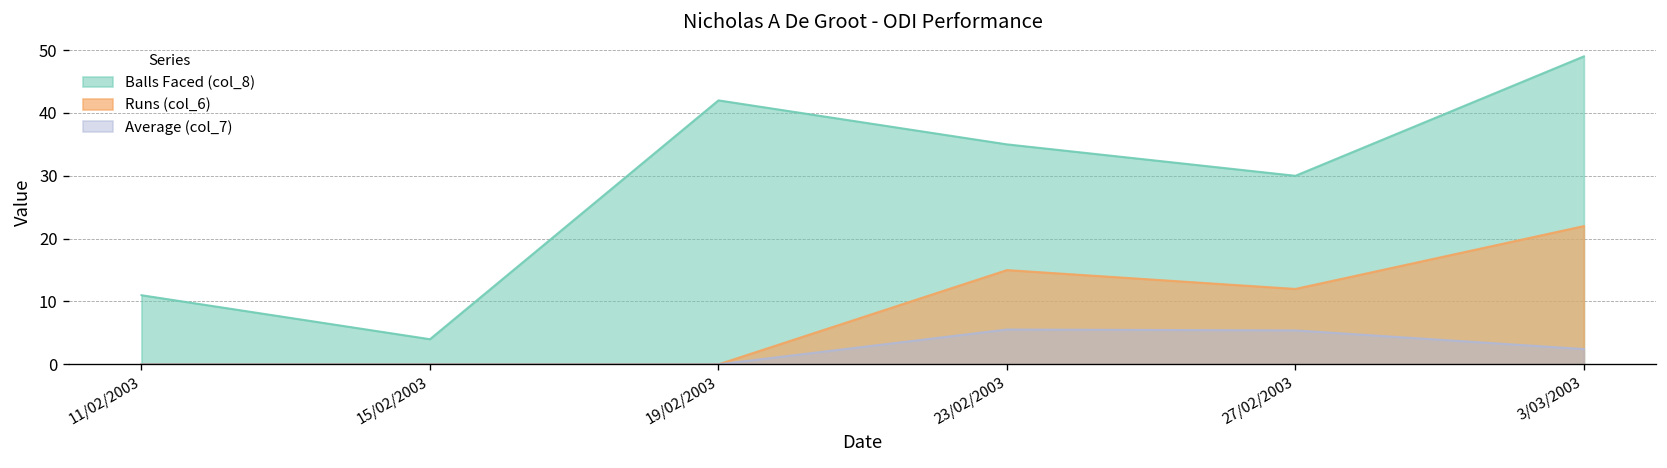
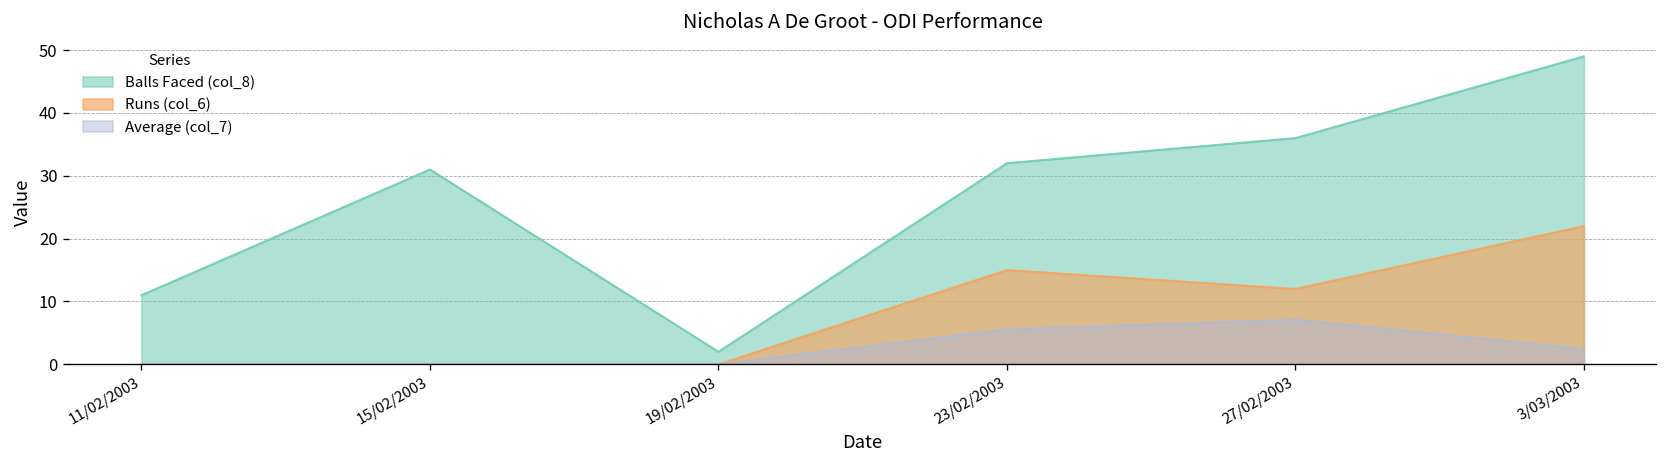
  {
    "Balls Faced (col_8)": {
      "11/02/2003": 11,
-     "15/02/2003": 4,
-     "19/02/2003": 42,
-     "23/02/2003": 35,
-     "27/02/2003": 30,
+     "15/02/2003": 31,
+     "19/02/2003": 2,
+     "23/02/2003": 32,
+     "27/02/2003": 36,
      "3/03/2003": 49
    },
    "Runs (col_6)": {
      "23/02/2003": 15,
      "27/02/2003": 12,
      "3/03/2003": 22
    },
    "Average (col_7)": {
      "23/02/2003": 6,
-     "27/02/2003": 5,
+     "27/02/2003": 7,
      "3/03/2003": 2
    }
  }
